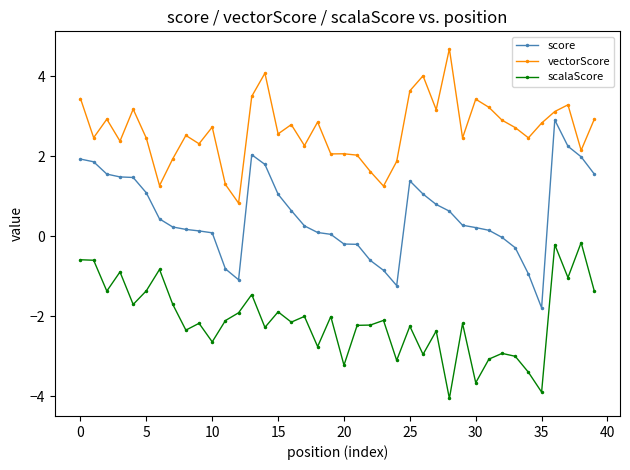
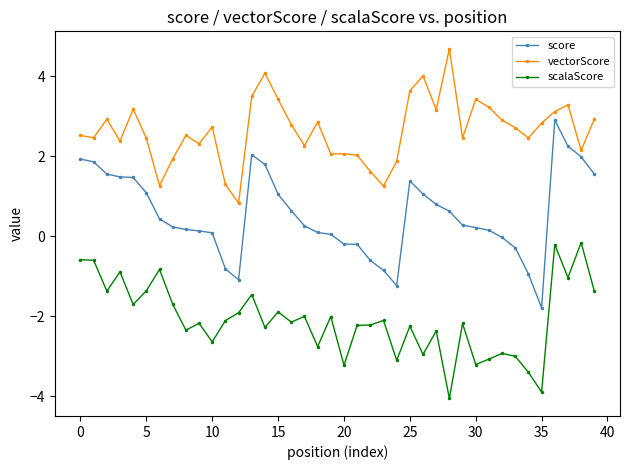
  {
    "score": {
      "0": 1.9,
      "5": 1.1,
      "10": 0.1,
      "15": 1.0,
      "20": -0.2,
      "25": 1.4,
      "30": 0.2,
      "35": -1.8
    },
    "vectorScore": {
-     "0": 3.4,
+     "0": 2.5,
      "5": 2.4,
      "10": 2.7,
-     "15": 2.6,
+     "15": 3.4,
      "20": 2.1,
      "25": 3.6,
      "30": 3.4,
      "35": 2.8
    },
    "scalaScore": {
      "0": -0.6,
      "5": -1.4,
      "10": -2.6,
      "15": -1.9,
      "20": -3.2,
      "25": -2.3,
-     "30": -3.7,
+     "30": -3.2,
      "35": -3.9
    }
  }
